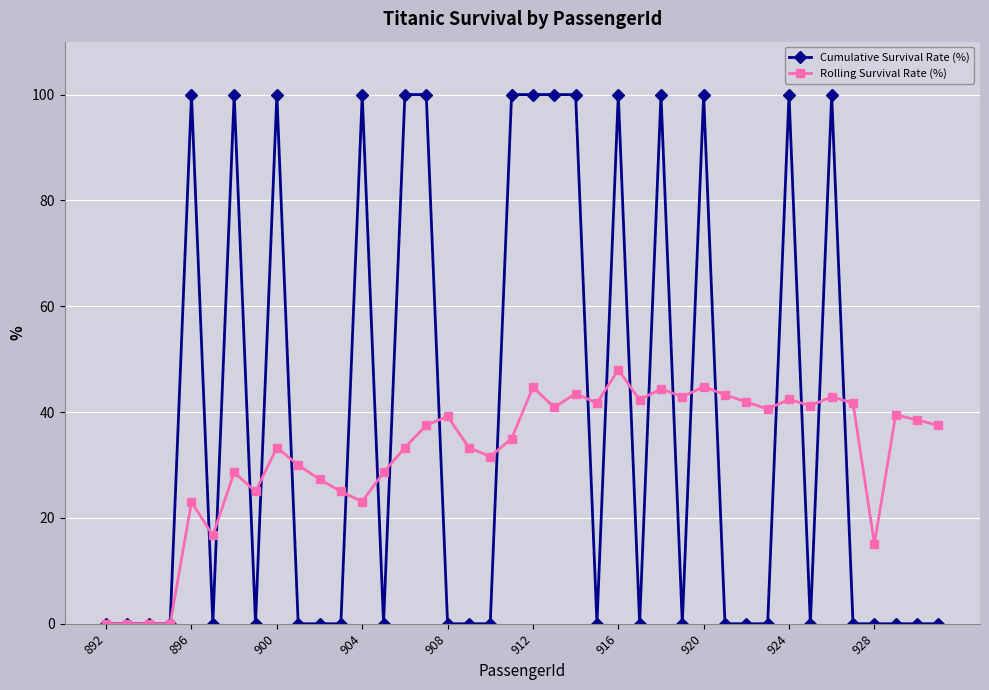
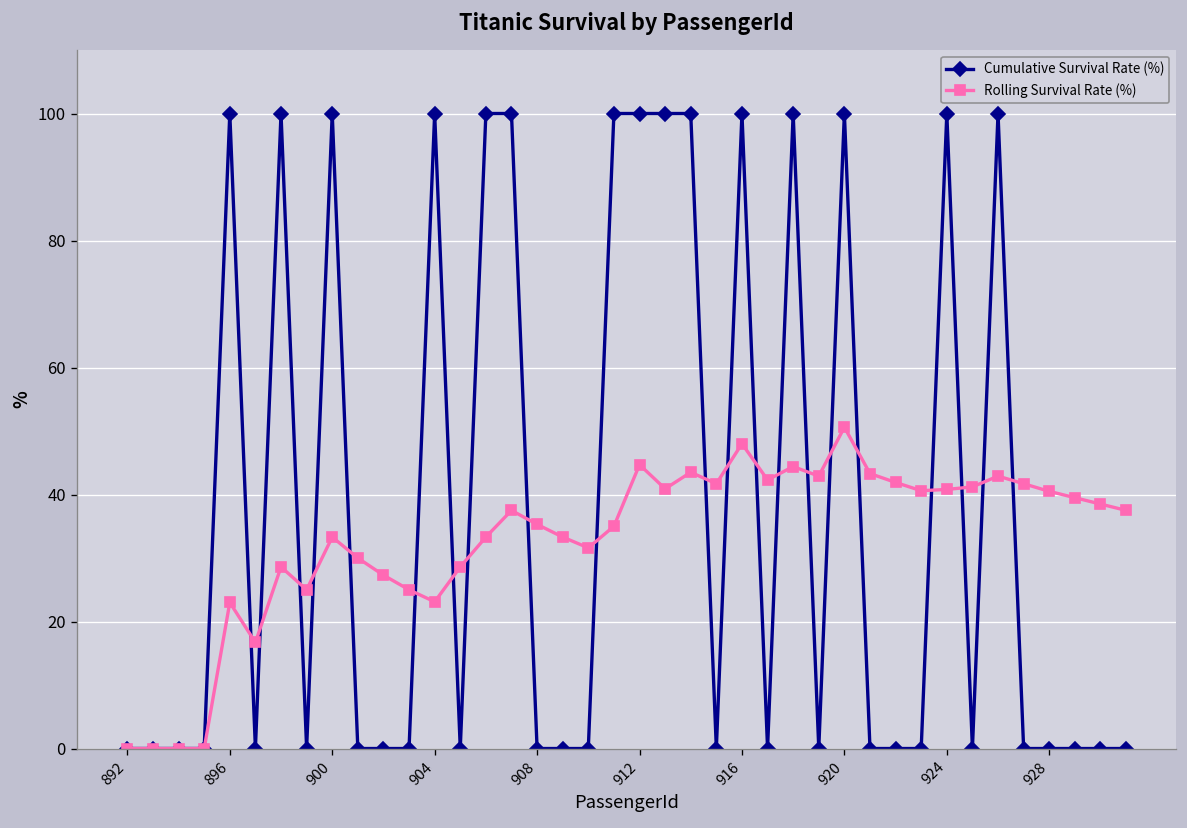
  {
    "Cumulative Survival Rate (%)": {
      "896": 100,
      "900": 100,
      "904": 100,
      "908": 0,
      "912": 100,
      "916": 100,
      "920": 100,
      "924": 100,
      "928": 0
    },
    "Rolling Survival Rate (%)": {
      "896": 23,
      "900": 33,
      "904": 23,
-     "908": 39,
+     "908": 35,
      "912": 45,
      "916": 48,
-     "920": 45,
-     "924": 42,
-     "928": 15
+     "920": 51,
+     "924": 41,
+     "928": 41
    }
  }
